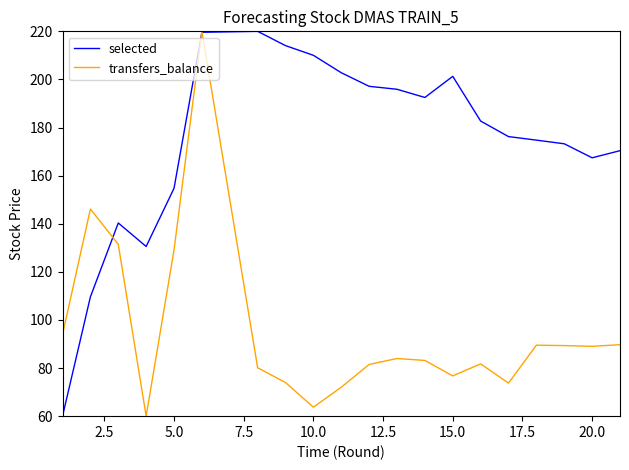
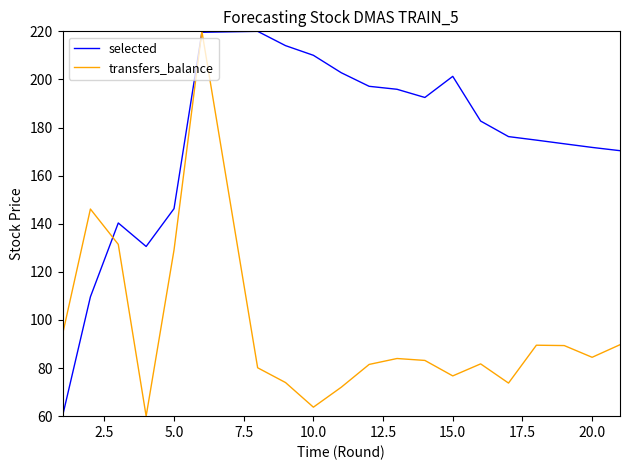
  {
    "selected": {
-     "5.0": 155,
+     "5.0": 146,
      "10.0": 210,
      "15.0": 201,
-     "20.0": 167
+     "20.0": 172
    },
    "transfers_balance": {
      "5.0": 129,
      "10.0": 64,
      "15.0": 77,
-     "20.0": 89
+     "20.0": 84
    }
  }
